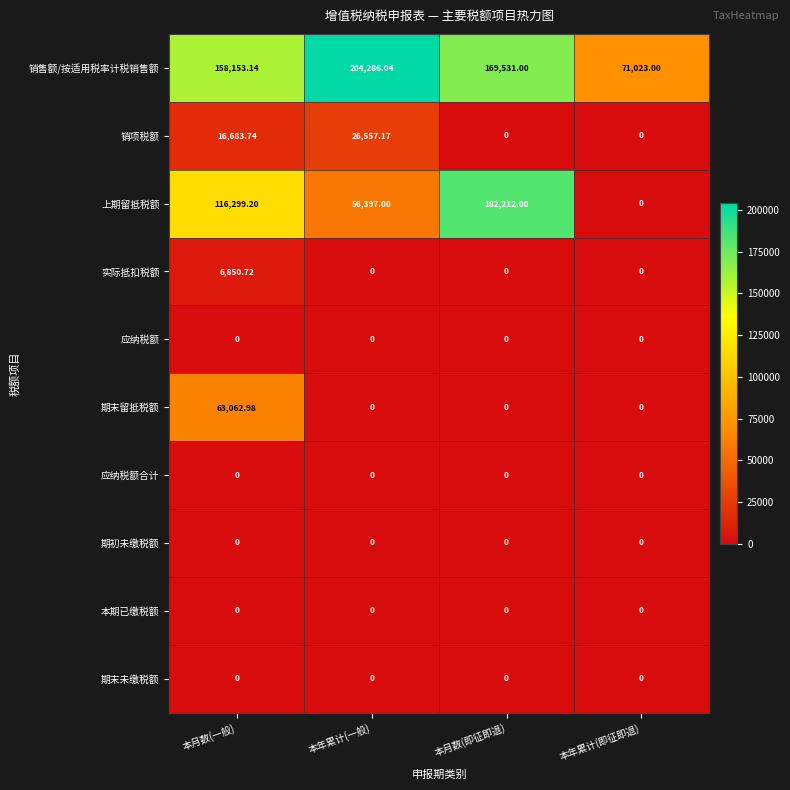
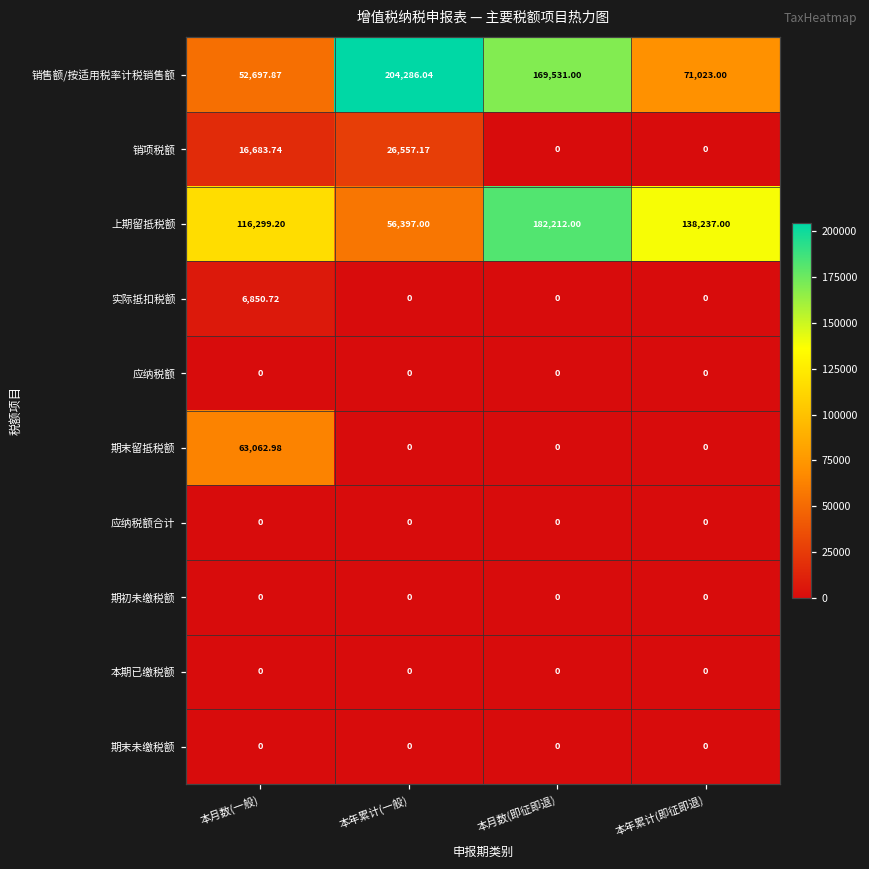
  {
    "销售额/按适用税率计税销售额": {
-     "本月数(一般)": "158,153.14",
+     "本月数(一般)": "52,697.87",
      "本年累计(一般)": "204,286.04",
      "本月数(即征即退)": "169,531.00",
      "本年累计(即征即退)": "71,023.00"
    },
    "销项税额": {
      "本月数(一般)": "16,683.74",
      "本年累计(一般)": "26,557.17",
      "本月数(即征即退)": "0",
      "本年累计(即征即退)": "0"
    },
    "上期留抵税额": {
      "本月数(一般)": "116,299.20",
      "本年累计(一般)": "56,397.00",
      "本月数(即征即退)": "182,212.00",
-     "本年累计(即征即退)": "0"
+     "本年累计(即征即退)": "138,237.00"
    },
    "实际抵扣税额": {
      "本月数(一般)": "6,850.72",
      "本年累计(一般)": "0",
      "本月数(即征即退)": "0",
      "本年累计(即征即退)": "0"
    },
    "应纳税额": {
      "本月数(一般)": "0",
      "本年累计(一般)": "0",
      "本月数(即征即退)": "0",
      "本年累计(即征即退)": "0"
    },
    "期末留抵税额": {
      "本月数(一般)": "63,062.98",
      "本年累计(一般)": "0",
      "本月数(即征即退)": "0",
      "本年累计(即征即退)": "0"
    },
    "应纳税额合计": {
      "本月数(一般)": "0",
      "本年累计(一般)": "0",
      "本月数(即征即退)": "0",
      "本年累计(即征即退)": "0"
    },
    "期初未缴税额": {
      "本月数(一般)": "0",
      "本年累计(一般)": "0",
      "本月数(即征即退)": "0",
      "本年累计(即征即退)": "0"
    },
    "本期已缴税额": {
      "本月数(一般)": "0",
      "本年累计(一般)": "0",
      "本月数(即征即退)": "0",
      "本年累计(即征即退)": "0"
    },
    "期末未缴税额": {
      "本月数(一般)": "0",
      "本年累计(一般)": "0",
      "本月数(即征即退)": "0",
      "本年累计(即征即退)": "0"
    }
  }
